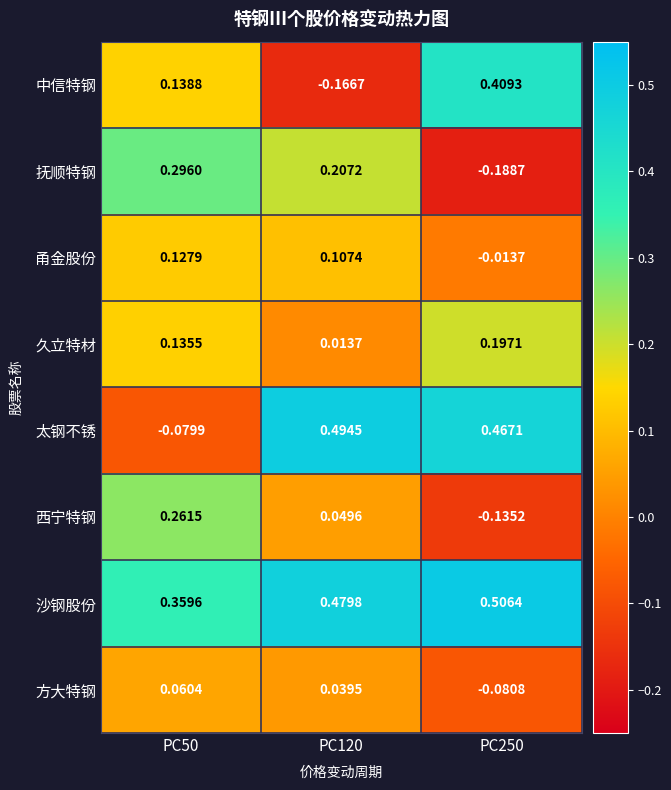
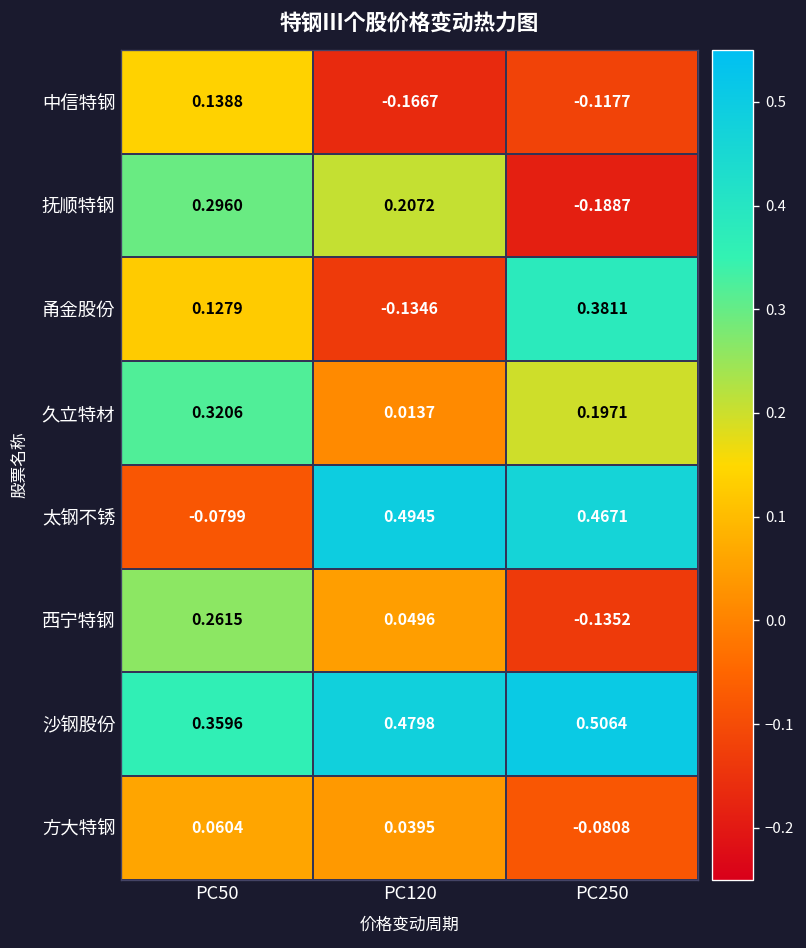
  {
    "中信特钢": {
      "PC50": 0.1388,
      "PC120": -0.1667,
-     "PC250": 0.4093
+     "PC250": -0.1177
    },
    "抚顺特钢": {
      "PC50": 0.2960,
      "PC120": 0.2072,
      "PC250": -0.1887
    },
    "甬金股份": {
      "PC50": 0.1279,
-     "PC120": 0.1074,
-     "PC250": -0.0137
+     "PC120": -0.1346,
+     "PC250": 0.3811
    },
    "久立特材": {
-     "PC50": 0.1355,
+     "PC50": 0.3206,
      "PC120": 0.0137,
      "PC250": 0.1971
    },
    "太钢不锈": {
      "PC50": -0.0799,
      "PC120": 0.4945,
      "PC250": 0.4671
    },
    "西宁特钢": {
      "PC50": 0.2615,
      "PC120": 0.0496,
      "PC250": -0.1352
    },
    "沙钢股份": {
      "PC50": 0.3596,
      "PC120": 0.4798,
      "PC250": 0.5064
    },
    "方大特钢": {
      "PC50": 0.0604,
      "PC120": 0.0395,
      "PC250": -0.0808
    }
  }
